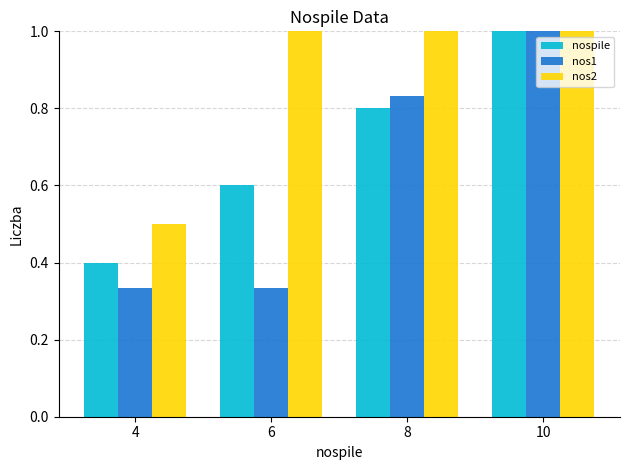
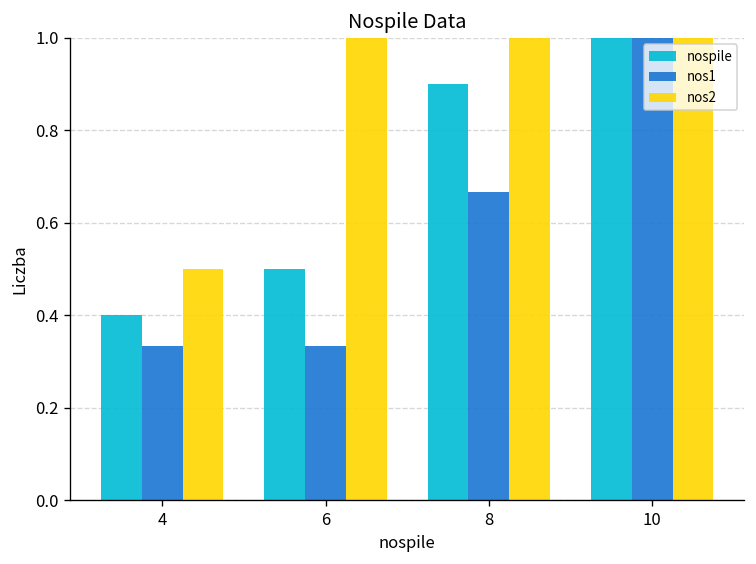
  {
    "nospile": {
      "4": 0.40,
-     "6": 0.60,
-     "8": 0.80,
+     "6": 0.50,
+     "8": 0.90,
      "10": 1.00
    },
    "nos1": {
      "4": 0.33,
      "6": 0.33,
-     "8": 0.83,
+     "8": 0.67,
      "10": 1.00
    },
    "nos2": {
      "4": 0.50,
      "6": 1.00,
      "8": 1.00,
      "10": 1.00
    }
  }
